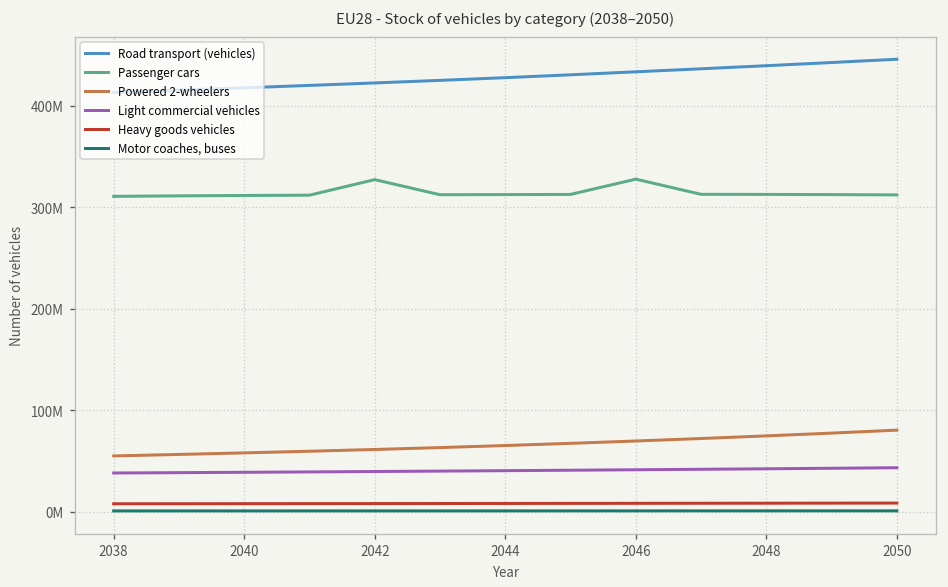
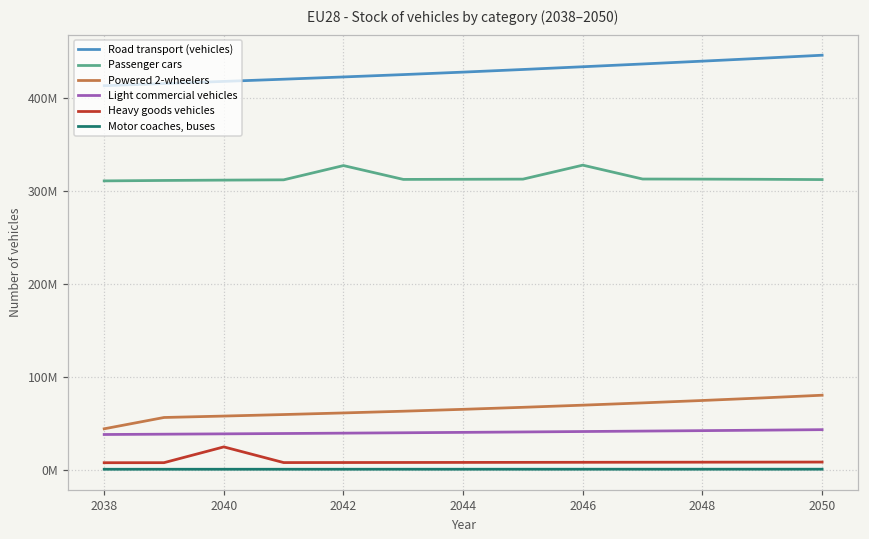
  {
    "Road transport (vehicles)": {
      "2042": 420000000,
      "2044": 430000000,
      "2046": 430000000,
      "2048": 440000000,
      "2050": 450000000
    },
    "Passenger cars": {
      "2038": 310000000,
      "2040": 310000000,
      "2042": 330000000,
      "2044": 310000000,
      "2046": 330000000,
      "2048": 310000000,
      "2050": 310000000
    },
    "Powered 2-wheelers": {
-     "2038": 60000000,
+     "2038": 40000000,
      "2040": 60000000,
      "2042": 60000000,
      "2044": 70000000,
      "2046": 70000000,
      "2048": 70000000,
      "2050": 80000000
    },
    "Light commercial vehicles": {
      "2038": 40000000,
      "2040": 40000000,
      "2042": 40000000,
      "2044": 40000000,
      "2046": 40000000,
      "2048": 40000000,
      "2050": 40000000
    },
    "Heavy goods vehicles": {
      "2038": 10000000,
-     "2040": 10000000,
+     "2040": 20000000,
      "2042": 10000000,
      "2044": 10000000,
      "2046": 10000000,
      "2048": 10000000,
      "2050": 10000000
    },
    "Motor coaches, buses": {
      "2038": 0,
      "2040": 0,
      "2042": 0,
      "2044": 0,
      "2046": 0,
      "2048": 0,
      "2050": 0
    }
  }
